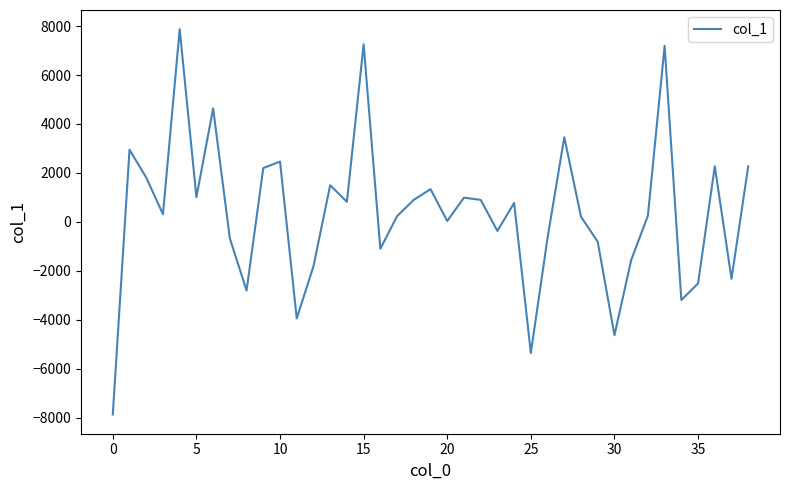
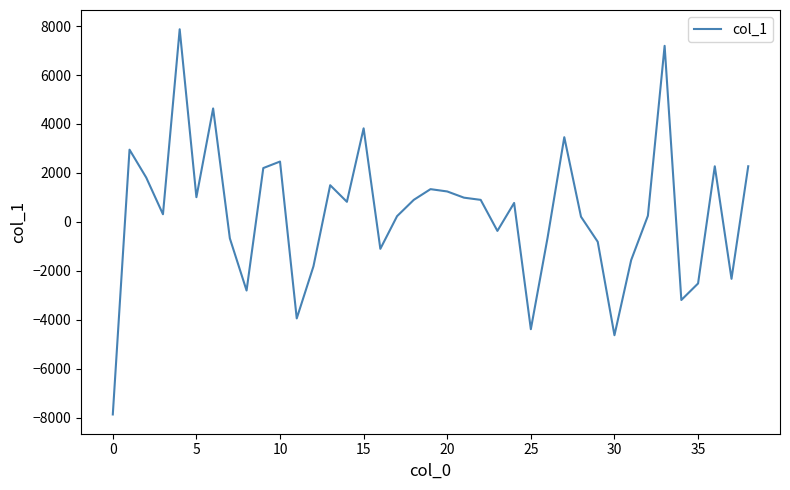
  {
    "0": -7900,
    "5": 1000,
    "10": 2500,
-   "15": 7300,
-   "20": 0,
-   "25": -5400,
+   "15": 3800,
+   "20": 1200,
+   "25": -4400,
    "30": -4600,
    "35": -2500
  }
